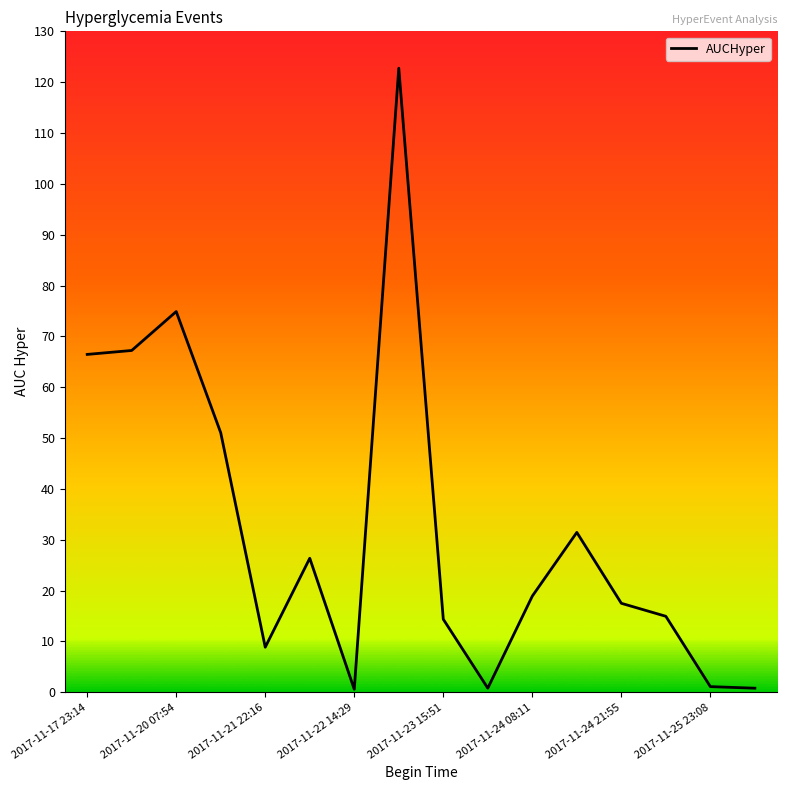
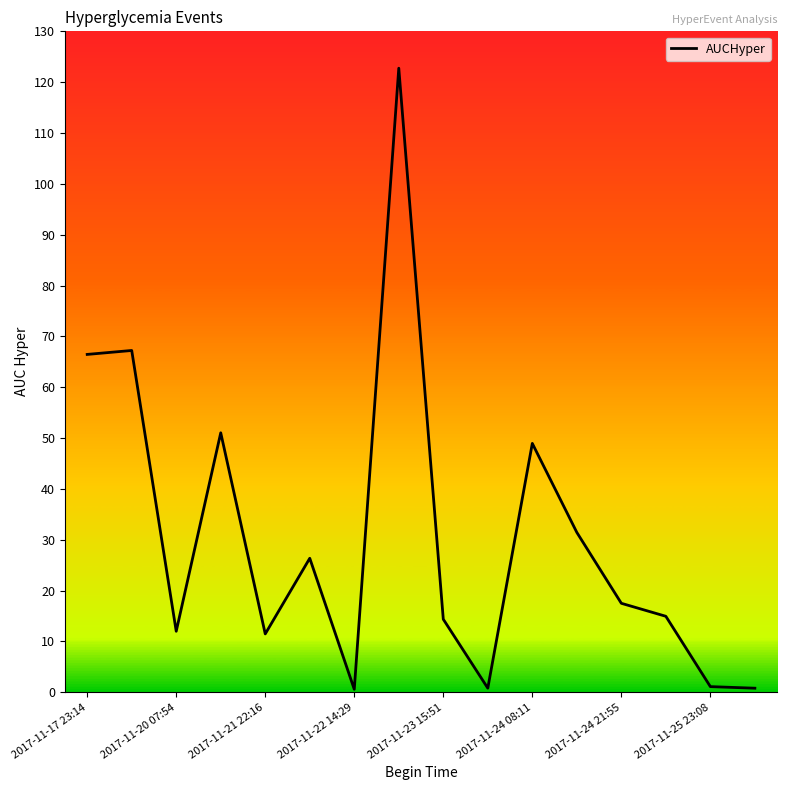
  {
    "2017-11-17 23:14": 66,
-   "2017-11-20 07:54": 75,
-   "2017-11-21 22:16": 9,
+   "2017-11-20 07:54": 12,
+   "2017-11-21 22:16": 11,
    "2017-11-22 14:29": 1,
    "2017-11-23 15:51": 14,
-   "2017-11-24 08:11": 19,
+   "2017-11-24 08:11": 49,
    "2017-11-24 21:55": 18,
    "2017-11-25 23:08": 1
  }
